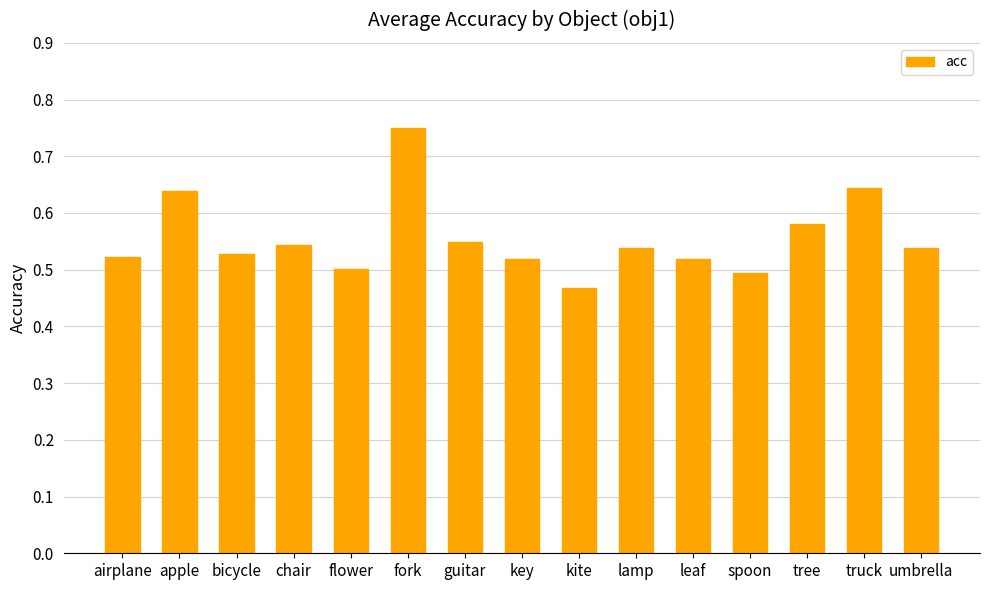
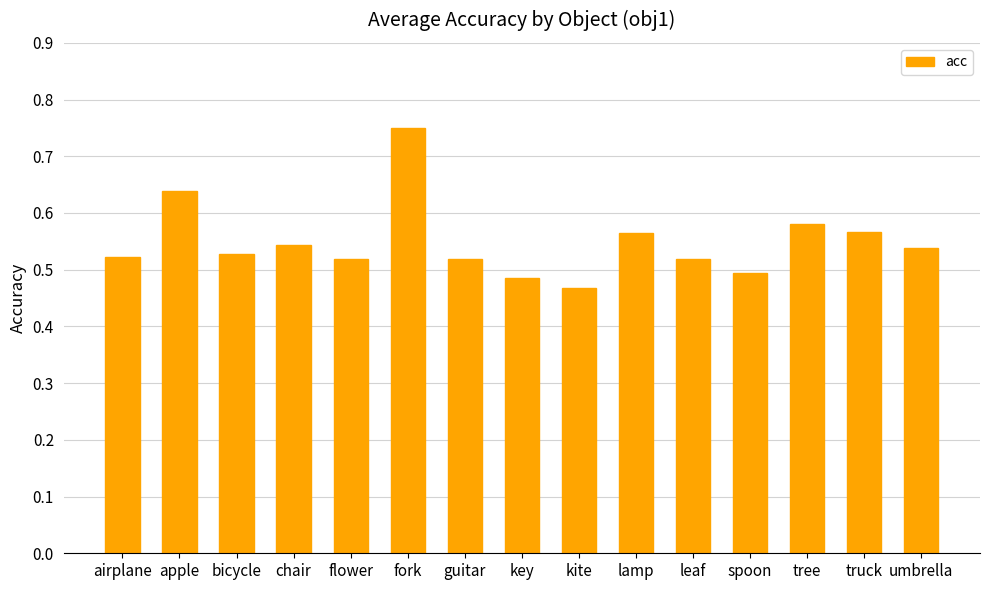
  {
    "airplane": 0.52,
    "apple": 0.64,
    "bicycle": 0.53,
    "chair": 0.54,
-   "flower": 0.50,
+   "flower": 0.52,
    "fork": 0.75,
-   "guitar": 0.55,
-   "key": 0.52,
+   "guitar": 0.52,
+   "key": 0.49,
    "kite": 0.47,
-   "lamp": 0.54,
+   "lamp": 0.56,
    "leaf": 0.52,
    "spoon": 0.50,
    "tree": 0.58,
-   "truck": 0.64,
+   "truck": 0.57,
    "umbrella": 0.54
  }
